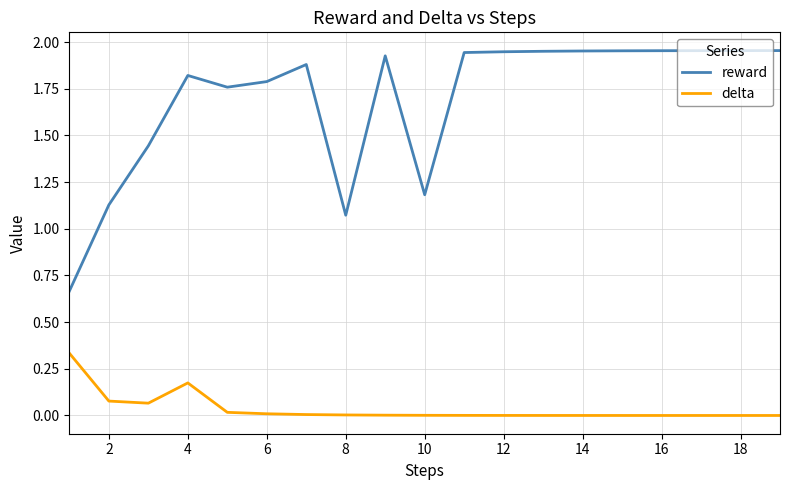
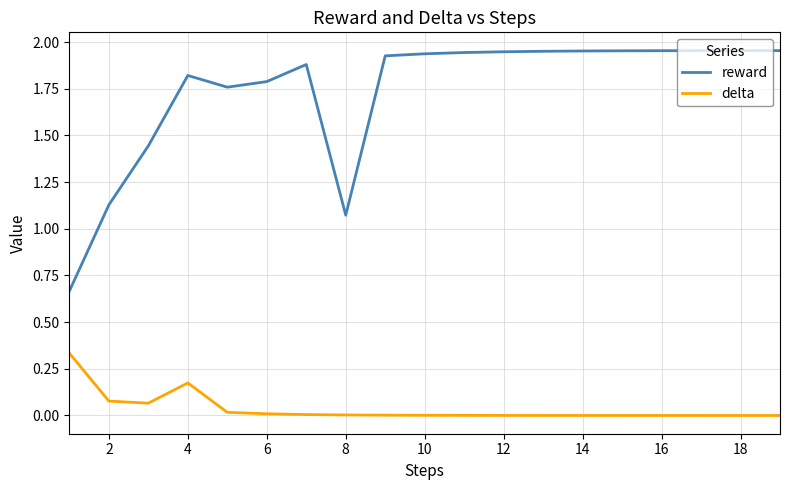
  {
    "reward": {
      "2": 1.13,
      "4": 1.82,
      "6": 1.79,
      "8": 1.07,
-     "10": 1.18,
+     "10": 1.94,
      "12": 1.95,
      "14": 1.95,
      "16": 1.95
    },
    "delta": {
      "2": 0.08,
      "4": 0.17,
      "6": 0.01,
      "8": 0.00,
      "10": 0.00,
      "12": 0.00,
      "14": 0.00,
      "16": 0.00,
      "18": 0.00
    }
  }
